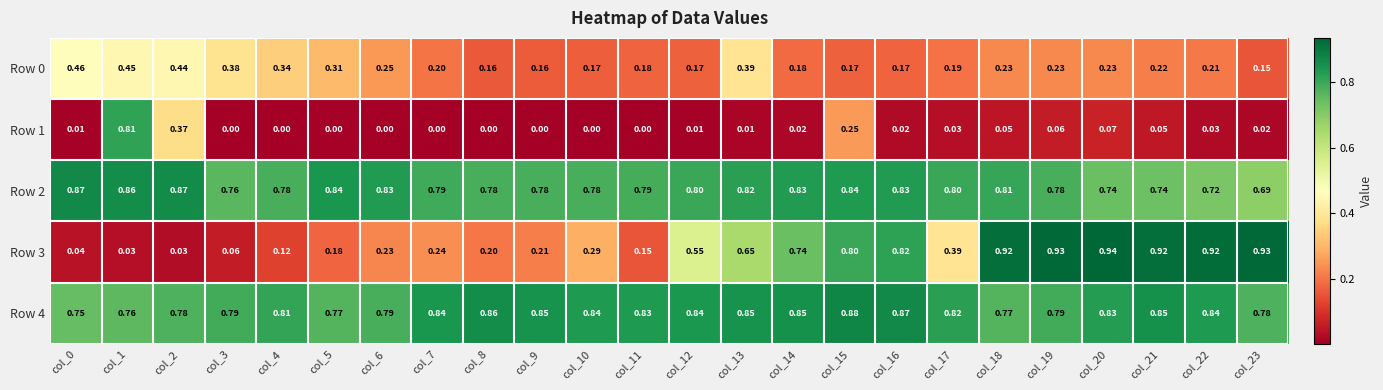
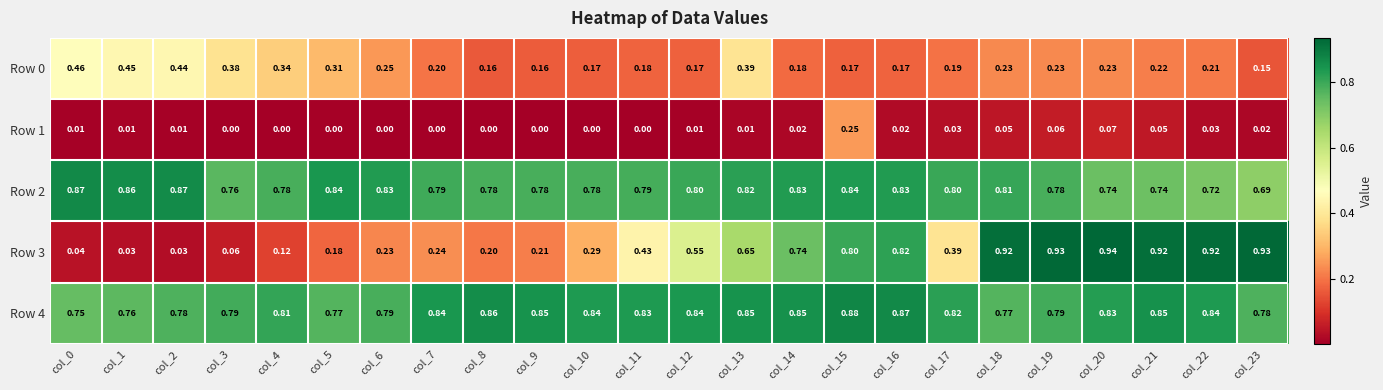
  {
    "Row 0": {
      "col_0": 0.46,
      "col_1": 0.45,
      "col_2": 0.44,
      "col_3": 0.38,
      "col_4": 0.34,
      "col_5": 0.31,
      "col_6": 0.25,
      "col_7": 0.20,
      "col_8": 0.16,
      "col_9": 0.16,
      "col_10": 0.17,
      "col_11": 0.18,
      "col_12": 0.17,
      "col_13": 0.39,
      "col_14": 0.18,
      "col_15": 0.17,
      "col_16": 0.17,
      "col_17": 0.19,
      "col_18": 0.23,
      "col_19": 0.23,
      "col_20": 0.23,
      "col_21": 0.22,
      "col_22": 0.21,
      "col_23": 0.15
    },
    "Row 1": {
      "col_0": 0.01,
-     "col_1": 0.81,
-     "col_2": 0.37,
+     "col_1": 0.01,
+     "col_2": 0.01,
      "col_3": 0.00,
      "col_4": 0.00,
      "col_5": 0.00,
      "col_6": 0.00,
      "col_7": 0.00,
      "col_8": 0.00,
      "col_9": 0.00,
      "col_10": 0.00,
      "col_11": 0.00,
      "col_12": 0.01,
      "col_13": 0.01,
      "col_14": 0.02,
      "col_15": 0.25,
      "col_16": 0.02,
      "col_17": 0.03,
      "col_18": 0.05,
      "col_19": 0.06,
      "col_20": 0.07,
      "col_21": 0.05,
      "col_22": 0.03,
      "col_23": 0.02
    },
    "Row 2": {
      "col_0": 0.87,
      "col_1": 0.86,
      "col_2": 0.87,
      "col_3": 0.76,
      "col_4": 0.78,
      "col_5": 0.84,
      "col_6": 0.83,
      "col_7": 0.79,
      "col_8": 0.78,
      "col_9": 0.78,
      "col_10": 0.78,
      "col_11": 0.79,
      "col_12": 0.80,
      "col_13": 0.82,
      "col_14": 0.83,
      "col_15": 0.84,
      "col_16": 0.83,
      "col_17": 0.80,
      "col_18": 0.81,
      "col_19": 0.78,
      "col_20": 0.74,
      "col_21": 0.74,
      "col_22": 0.72,
      "col_23": 0.69
    },
    "Row 3": {
      "col_0": 0.04,
      "col_1": 0.03,
      "col_2": 0.03,
      "col_3": 0.06,
      "col_4": 0.12,
      "col_5": 0.18,
      "col_6": 0.23,
      "col_7": 0.24,
      "col_8": 0.20,
      "col_9": 0.21,
      "col_10": 0.29,
-     "col_11": 0.15,
+     "col_11": 0.43,
      "col_12": 0.55,
      "col_13": 0.65,
      "col_14": 0.74,
      "col_15": 0.80,
      "col_16": 0.82,
      "col_17": 0.39,
      "col_18": 0.92,
      "col_19": 0.93,
      "col_20": 0.94,
      "col_21": 0.92,
      "col_22": 0.92,
      "col_23": 0.93
    },
    "Row 4": {
      "col_0": 0.75,
      "col_1": 0.76,
      "col_2": 0.78,
      "col_3": 0.79,
      "col_4": 0.81,
      "col_5": 0.77,
      "col_6": 0.79,
      "col_7": 0.84,
      "col_8": 0.86,
      "col_9": 0.85,
      "col_10": 0.84,
      "col_11": 0.83,
      "col_12": 0.84,
      "col_13": 0.85,
      "col_14": 0.85,
      "col_15": 0.88,
      "col_16": 0.87,
      "col_17": 0.82,
      "col_18": 0.77,
      "col_19": 0.79,
      "col_20": 0.83,
      "col_21": 0.85,
      "col_22": 0.84,
      "col_23": 0.78
    }
  }
